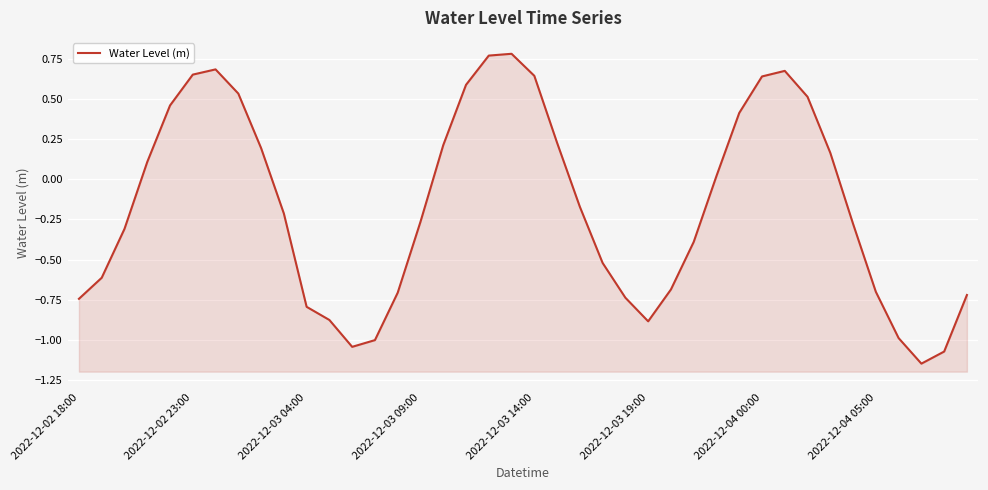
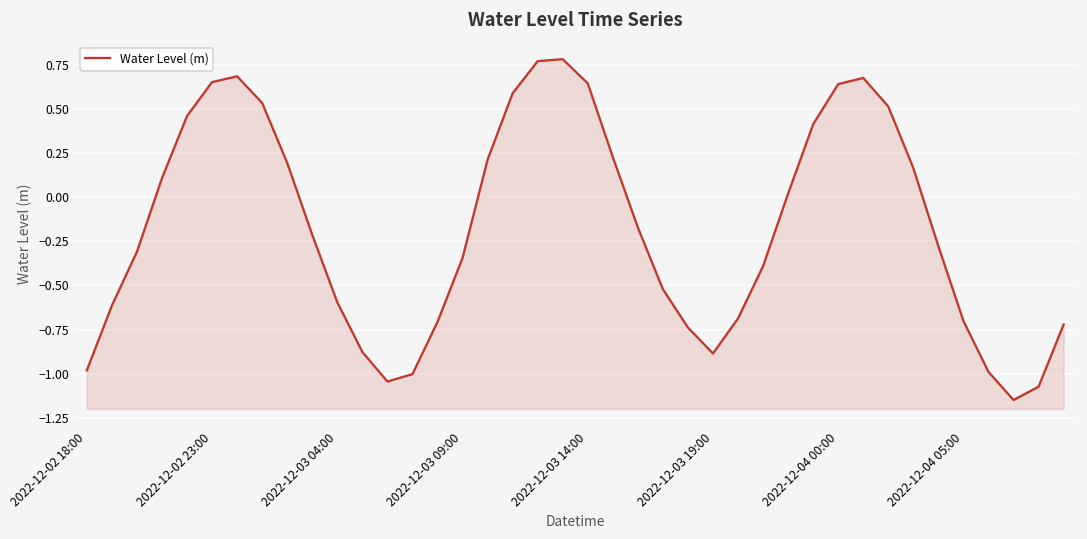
  {
-   "2022-12-02 18:00": -0.74,
+   "2022-12-02 18:00": -0.98,
    "2022-12-02 23:00": 0.65,
-   "2022-12-03 04:00": -0.79,
-   "2022-12-03 09:00": -0.26,
+   "2022-12-03 04:00": -0.59,
+   "2022-12-03 09:00": -0.34,
    "2022-12-03 14:00": 0.65,
    "2022-12-03 19:00": -0.89,
    "2022-12-04 00:00": 0.64,
    "2022-12-04 05:00": -0.70
  }
